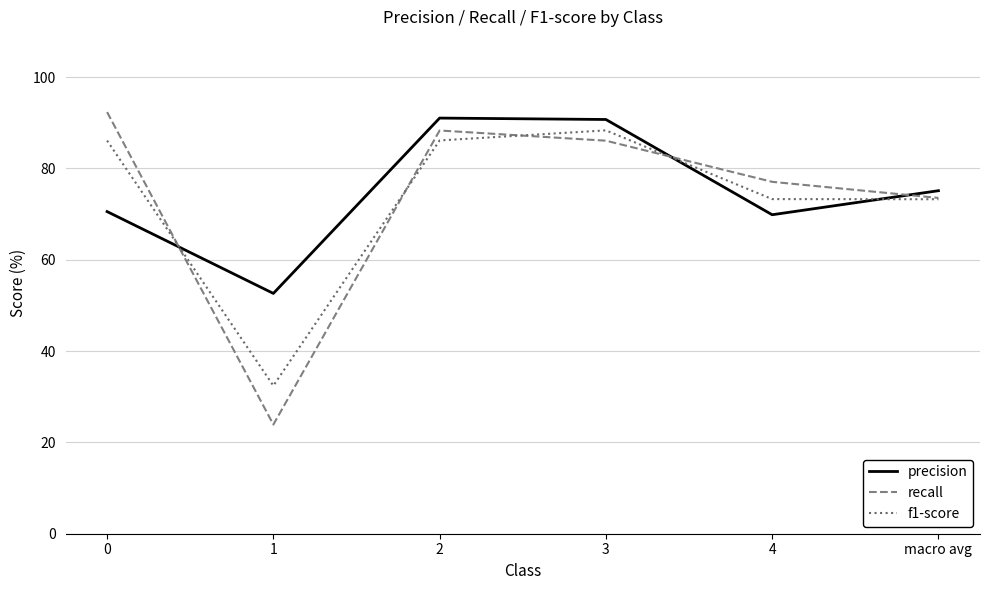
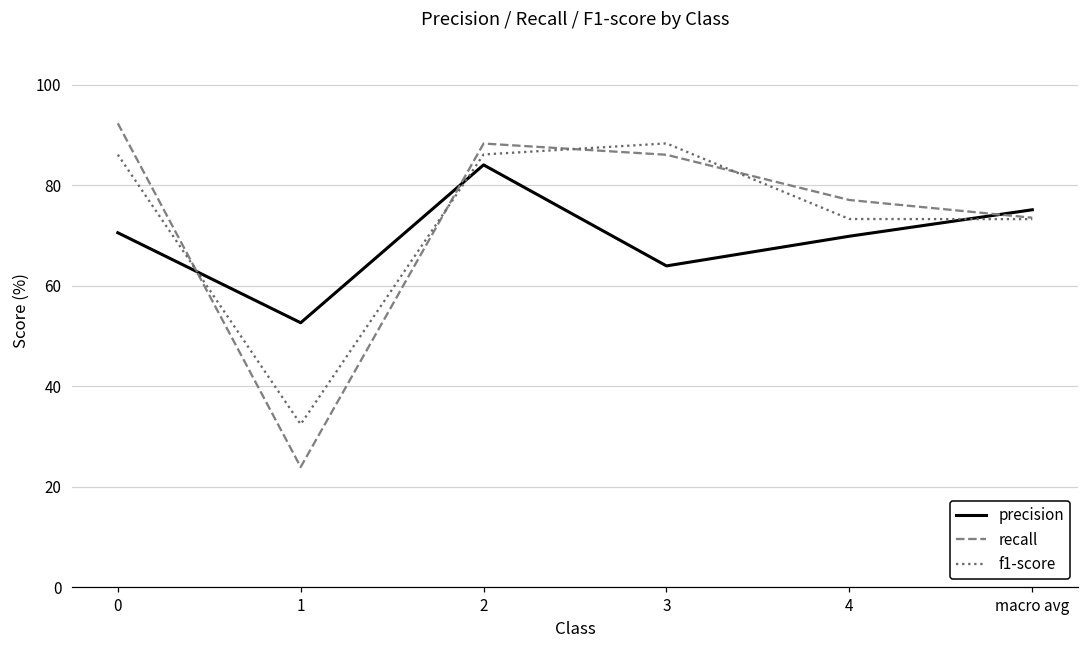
  {
    "precision": {
      "0": 71,
      "1": 53,
-     "2": 91,
-     "3": 91,
+     "2": 84,
+     "3": 64,
      "4": 70,
      "macro avg": 75
    }
  }
